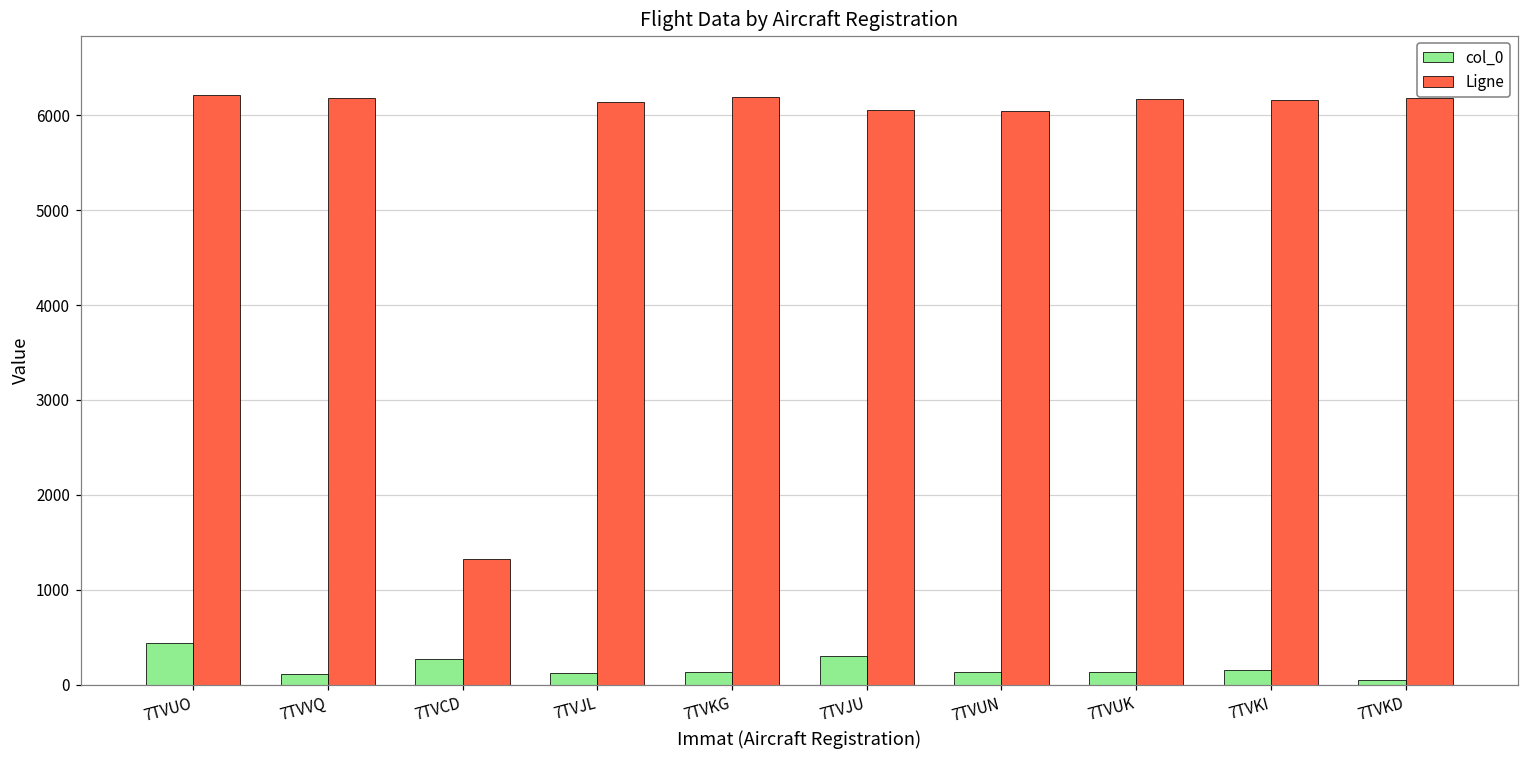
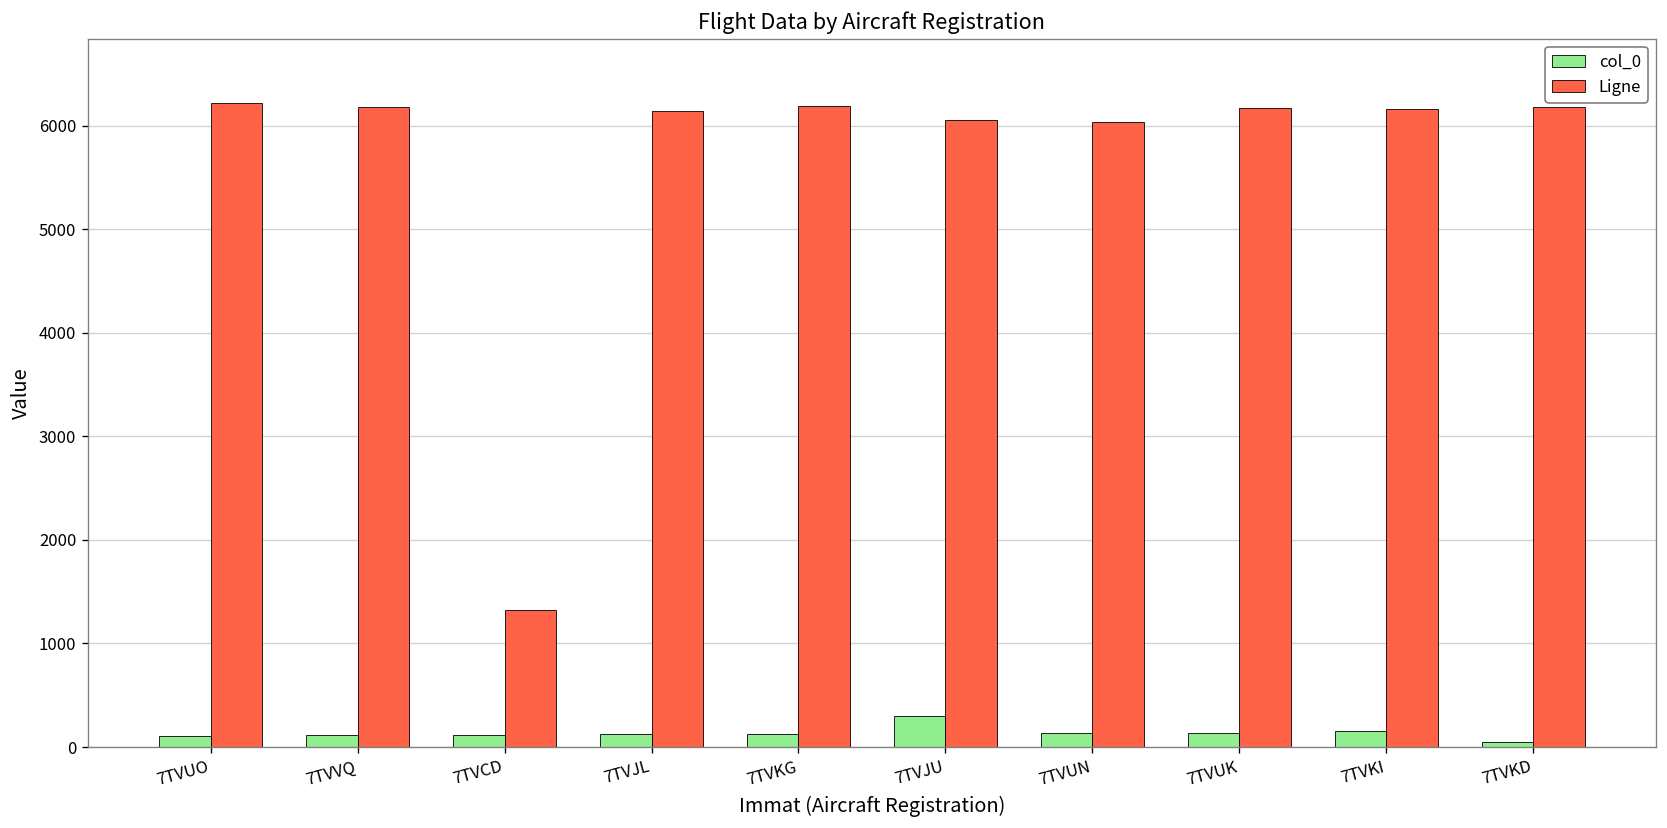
  {
    "col_0": {
-     "7TVUO": 400,
+     "7TVUO": 100,
      "7TVVQ": 100,
-     "7TVCD": 300,
+     "7TVCD": 100,
      "7TVJL": 100,
      "7TVKG": 100,
      "7TVJU": 300,
      "7TVUN": 100,
      "7TVUK": 100,
      "7TVKI": 200,
      "7TVKD": 0
    },
    "Ligne": {
      "7TVUO": 6200,
      "7TVVQ": 6200,
      "7TVCD": 1300,
      "7TVJL": 6100,
      "7TVKG": 6200,
      "7TVJU": 6100,
      "7TVUN": 6000,
      "7TVUK": 6200,
      "7TVKI": 6200,
      "7TVKD": 6200
    }
  }
